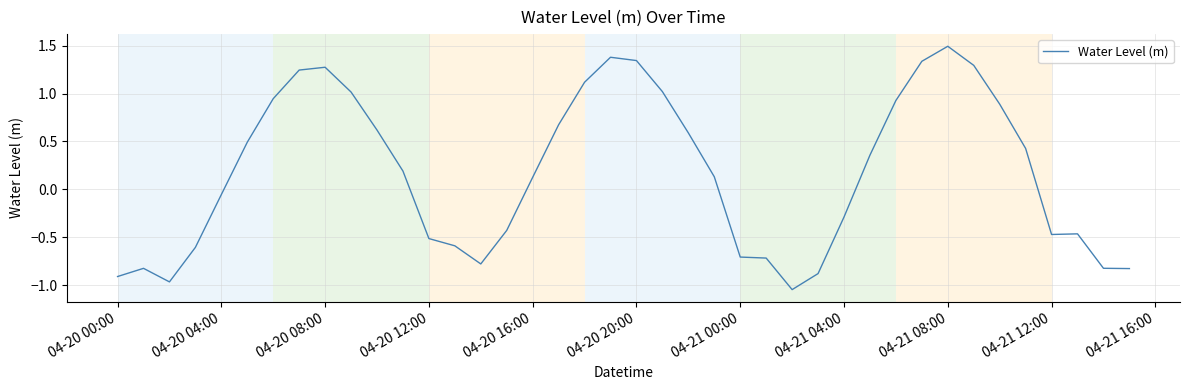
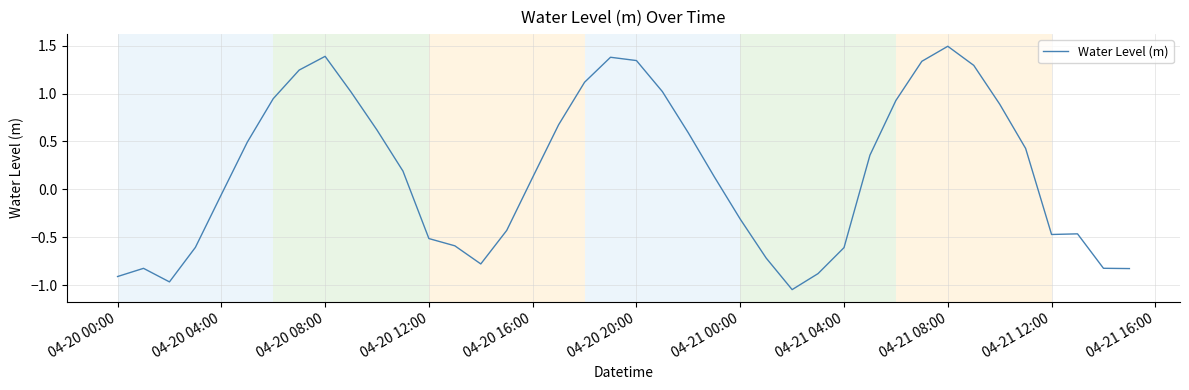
  {
    "04-20 00:00": -0.9,
    "04-20 04:00": -0.1,
-   "04-20 08:00": 1.3,
+   "04-20 08:00": 1.4,
    "04-20 12:00": -0.5,
    "04-20 16:00": 0.1,
    "04-20 20:00": 1.3,
-   "04-21 00:00": -0.7,
-   "04-21 04:00": -0.3,
+   "04-21 00:00": -0.3,
+   "04-21 04:00": -0.6,
    "04-21 08:00": 1.5,
    "04-21 12:00": -0.5
  }
